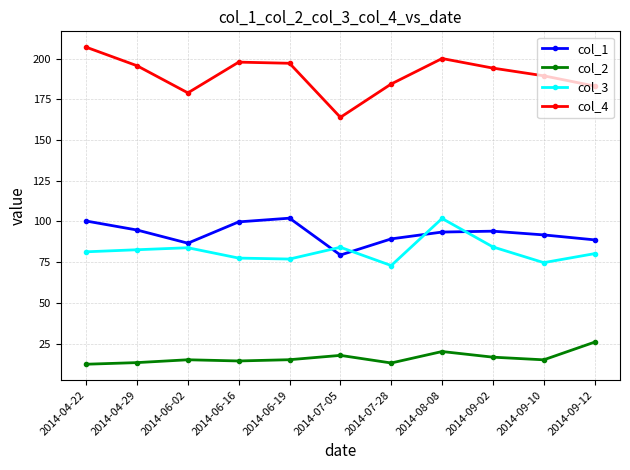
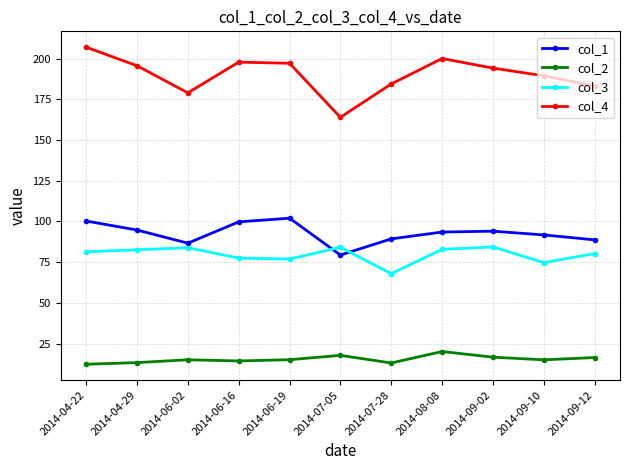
  {
    "col_1": {
      "2014-04-22": 100,
      "2014-04-29": 95,
      "2014-06-02": 87,
      "2014-06-16": 100,
      "2014-06-19": 102,
      "2014-07-05": 79,
      "2014-07-28": 89,
      "2014-08-08": 94,
      "2014-09-02": 94,
      "2014-09-10": 92,
      "2014-09-12": 89
    },
    "col_2": {
      "2014-04-22": 12,
      "2014-04-29": 13,
      "2014-06-02": 15,
      "2014-06-16": 14,
      "2014-06-19": 15,
      "2014-07-05": 18,
      "2014-07-28": 13,
      "2014-08-08": 20,
      "2014-09-02": 17,
      "2014-09-10": 15,
-     "2014-09-12": 26
+     "2014-09-12": 16
    },
    "col_3": {
      "2014-04-22": 81,
      "2014-04-29": 83,
      "2014-06-02": 84,
      "2014-06-16": 78,
      "2014-06-19": 77,
      "2014-07-05": 84,
-     "2014-07-28": 73,
-     "2014-08-08": 102,
+     "2014-07-28": 68,
+     "2014-08-08": 83,
      "2014-09-02": 84,
      "2014-09-10": 75,
      "2014-09-12": 80
    },
    "col_4": {
      "2014-04-22": 207,
      "2014-04-29": 196,
      "2014-06-02": 179,
      "2014-06-16": 198,
      "2014-06-19": 197,
      "2014-07-05": 164,
      "2014-07-28": 184,
      "2014-08-08": 200,
      "2014-09-02": 194
    }
  }
